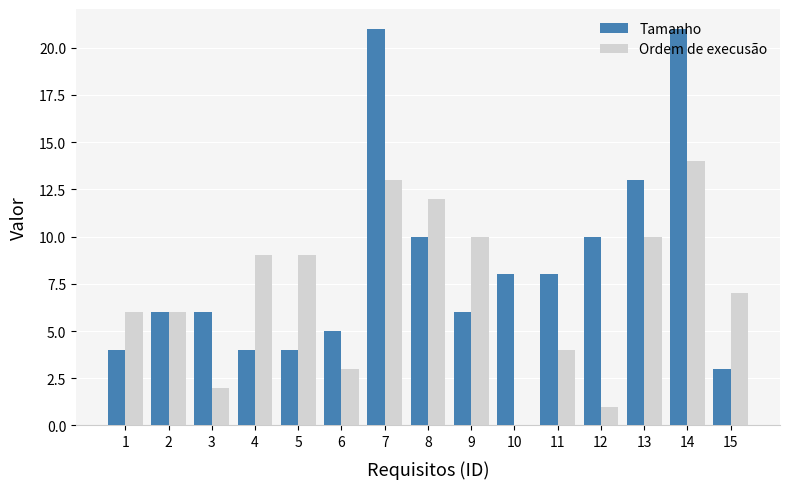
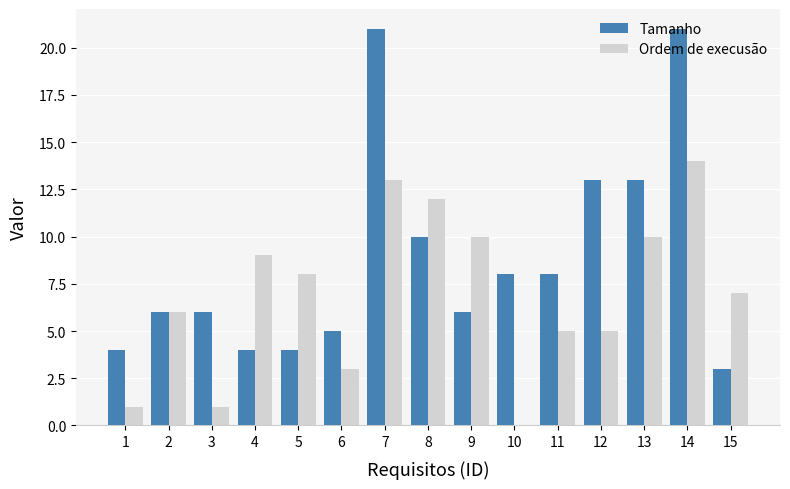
  {
    "Tamanho": {
      "1": 4,
      "2": 6,
      "3": 6,
      "4": 4,
      "5": 4,
      "6": 5,
      "7": 21,
      "8": 10,
      "9": 6,
      "10": 8,
      "11": 8,
-     "12": 10,
+     "12": 13,
      "13": 13,
      "14": 21,
      "15": 3
    },
    "Ordem de execusão": {
-     "1": 6,
+     "1": 1,
      "2": 6,
-     "3": 2,
+     "3": 1,
      "4": 9,
-     "5": 9,
+     "5": 8,
      "6": 3,
      "7": 13,
      "8": 12,
      "9": 10,
      "10": 0,
-     "11": 4,
-     "12": 1,
+     "11": 5,
+     "12": 5,
      "13": 10,
      "14": 14,
      "15": 7
    }
  }
